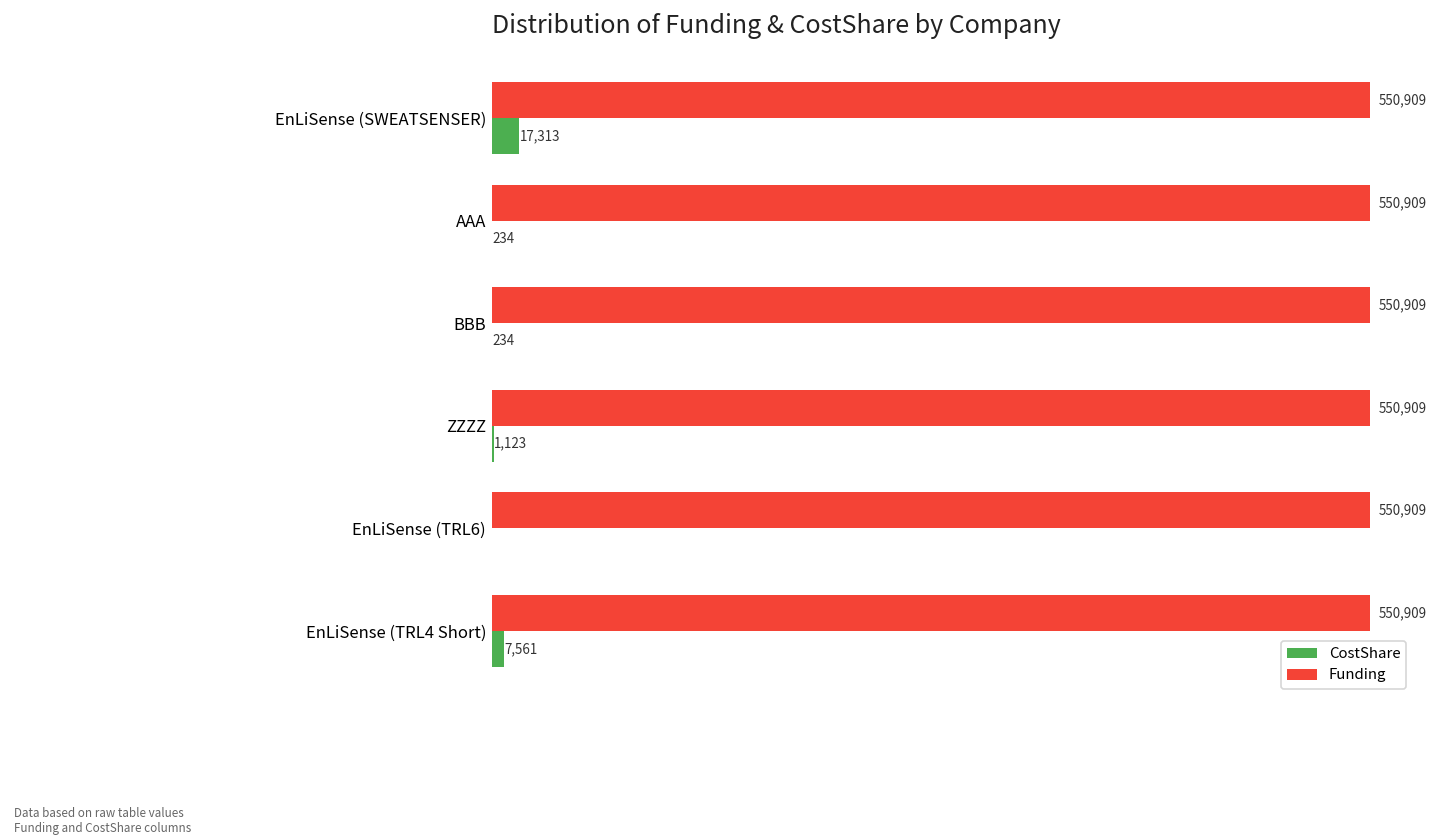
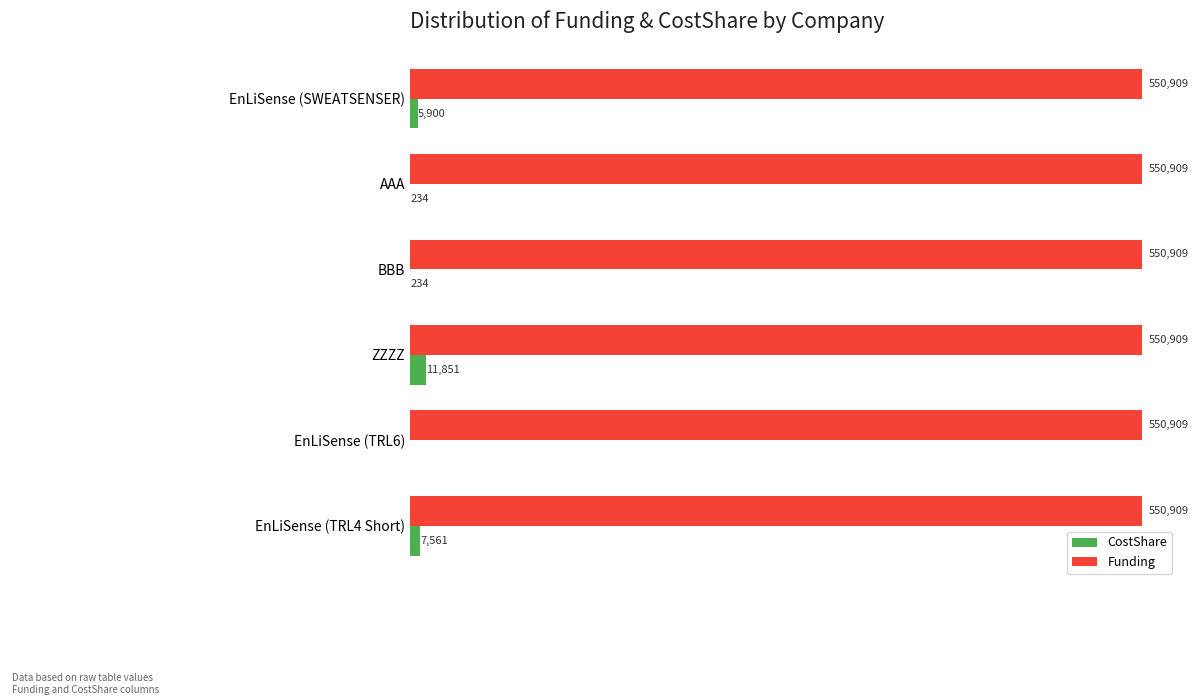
  {
    "CostShare": {
-     "EnLiSense (SWEATSENSER)": "17,313",
+     "EnLiSense (SWEATSENSER)": "5,900",
      "AAA": "234",
      "BBB": "234",
-     "ZZZZ": "1,123",
+     "ZZZZ": "11,851",
      "EnLiSense (TRL4 Short)": "7,561"
    },
    "Funding": {
      "EnLiSense (SWEATSENSER)": "550,909",
      "AAA": "550,909",
      "BBB": "550,909",
      "ZZZZ": "550,909",
      "EnLiSense (TRL6)": "550,909",
      "EnLiSense (TRL4 Short)": "550,909"
    }
  }
